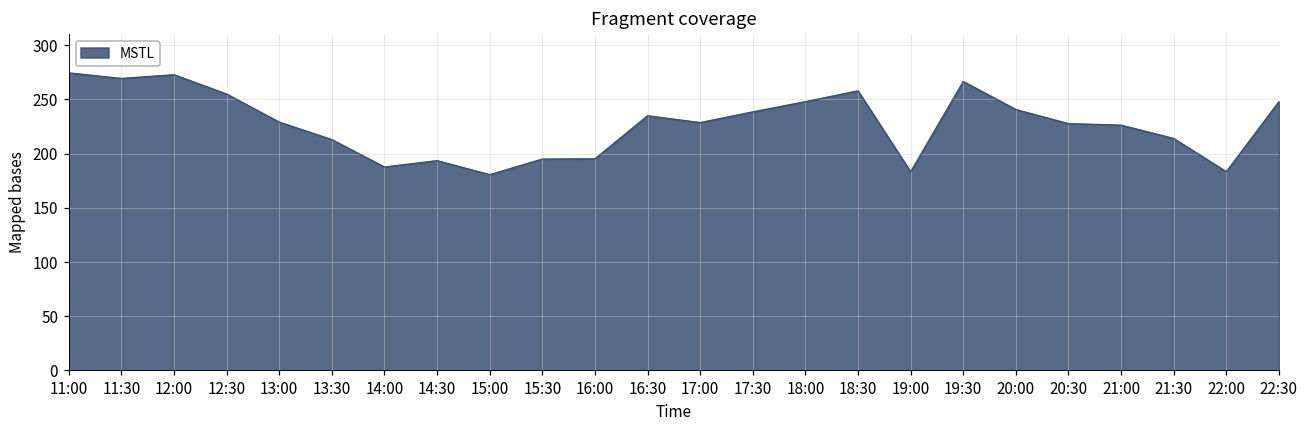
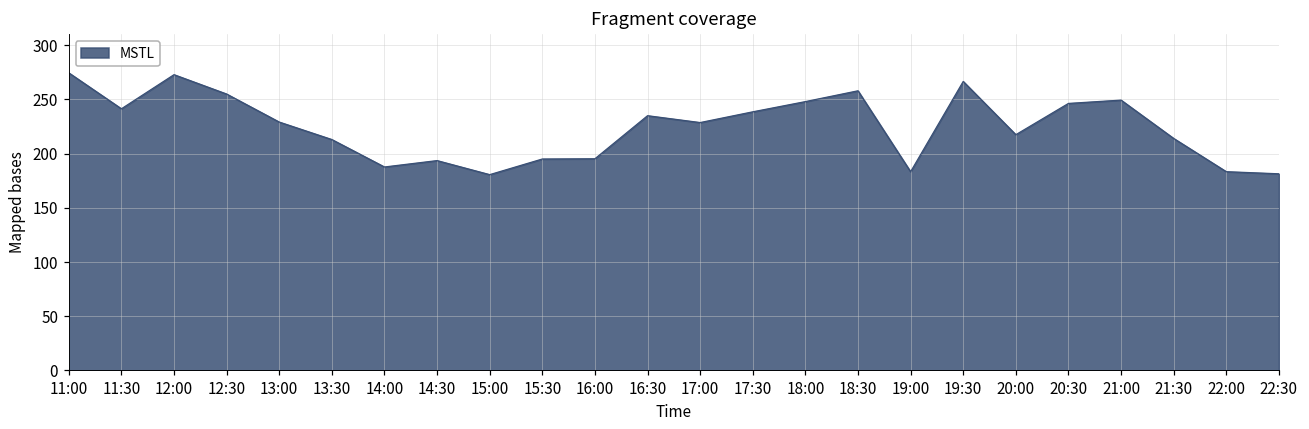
  {
    "11:00": 270,
-   "11:30": 270,
+   "11:30": 240,
    "12:00": 270,
    "12:30": 260,
    "13:00": 230,
    "13:30": 210,
    "14:00": 190,
    "14:30": 190,
    "15:00": 180,
    "15:30": 200,
    "16:00": 200,
    "16:30": 240,
    "17:00": 230,
    "17:30": 240,
    "18:00": 250,
    "18:30": 260,
    "19:00": 180,
    "19:30": 270,
-   "20:00": 240,
-   "20:30": 230,
-   "21:00": 230,
+   "20:00": 220,
+   "20:30": 250,
+   "21:00": 250,
    "21:30": 210,
    "22:00": 180,
-   "22:30": 250
+   "22:30": 180
  }
